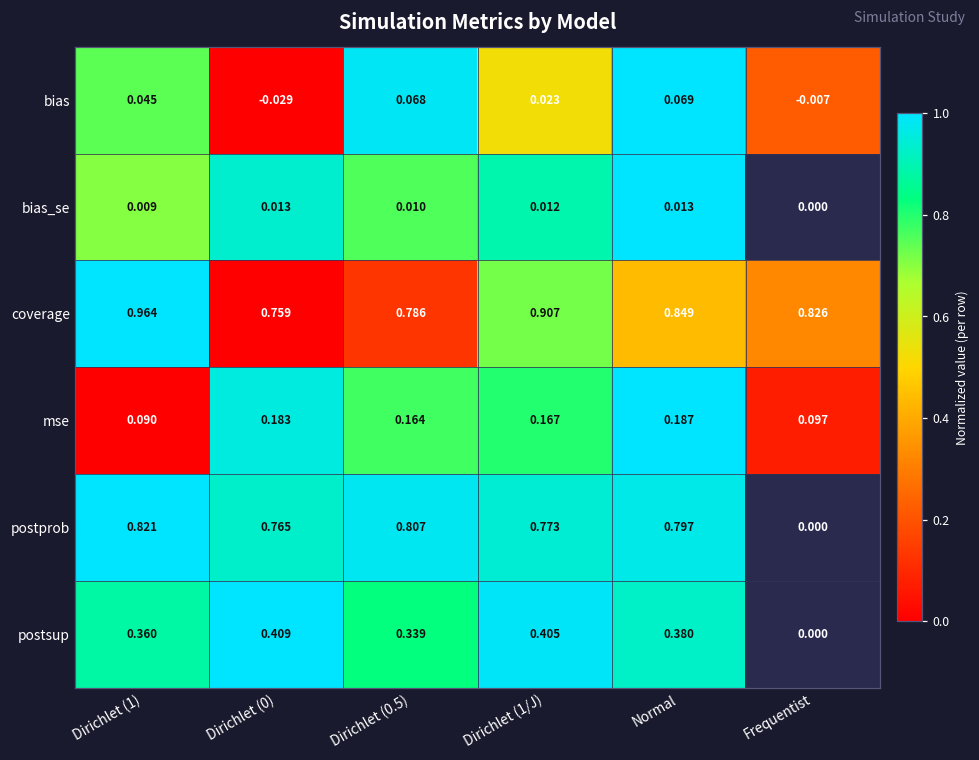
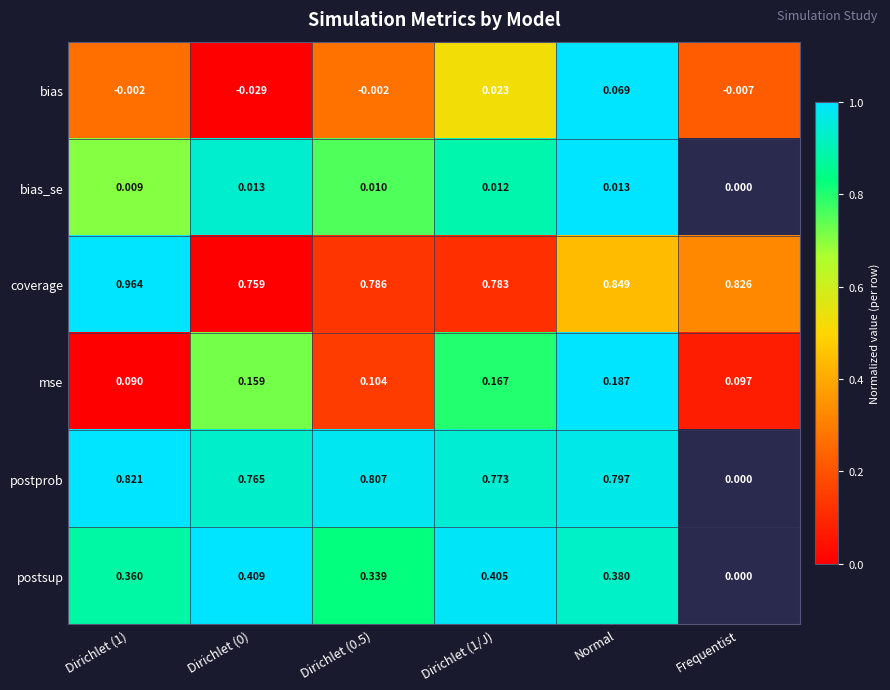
  {
    "bias": {
-     "Dirichlet (1)": 0.045,
+     "Dirichlet (1)": -0.002,
      "Dirichlet (0)": -0.029,
-     "Dirichlet (0.5)": 0.068,
+     "Dirichlet (0.5)": -0.002,
      "Dirichlet (1/J)": 0.023,
      "Normal": 0.069,
      "Frequentist": -0.007
    },
    "bias_se": {
      "Dirichlet (1)": 0.009,
      "Dirichlet (0)": 0.013,
      "Dirichlet (0.5)": 0.010,
      "Dirichlet (1/J)": 0.012,
      "Normal": 0.013
    },
    "coverage": {
      "Dirichlet (1)": 0.964,
      "Dirichlet (0)": 0.759,
      "Dirichlet (0.5)": 0.786,
-     "Dirichlet (1/J)": 0.907,
+     "Dirichlet (1/J)": 0.783,
      "Normal": 0.849,
      "Frequentist": 0.826
    },
    "mse": {
      "Dirichlet (1)": 0.090,
-     "Dirichlet (0)": 0.183,
-     "Dirichlet (0.5)": 0.164,
+     "Dirichlet (0)": 0.159,
+     "Dirichlet (0.5)": 0.104,
      "Dirichlet (1/J)": 0.167,
      "Normal": 0.187,
      "Frequentist": 0.097
    },
    "postprob": {
      "Dirichlet (1)": 0.821,
      "Dirichlet (0)": 0.765,
      "Dirichlet (0.5)": 0.807,
      "Dirichlet (1/J)": 0.773,
      "Normal": 0.797
    },
    "postsup": {
      "Dirichlet (1)": 0.360,
      "Dirichlet (0)": 0.409,
      "Dirichlet (0.5)": 0.339,
      "Dirichlet (1/J)": 0.405,
      "Normal": 0.380
    }
  }
